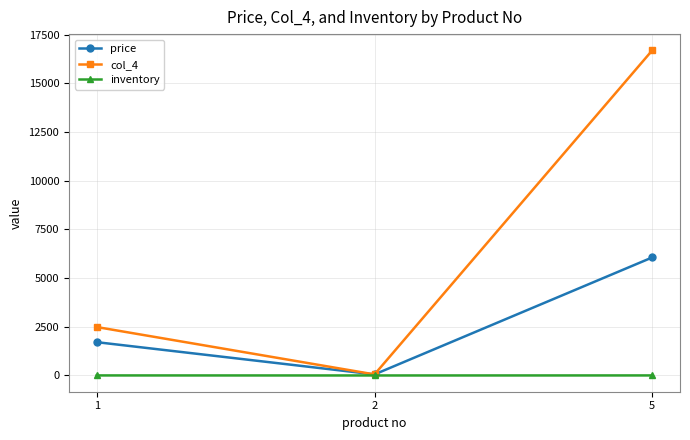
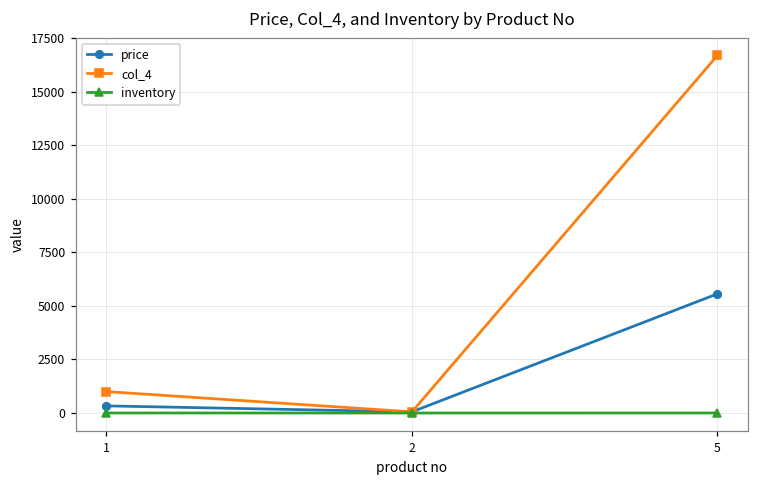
  {
    "price": {
-     "1": 1700,
-     "5": 6100
+     "1": 300,
+     "5": 5600
    },
    "col_4": {
-     "1": 2500,
+     "1": 1000,
      "5": 16700
    },
    "inventory": {
      "1": 0,
      "5": 0
    }
  }
